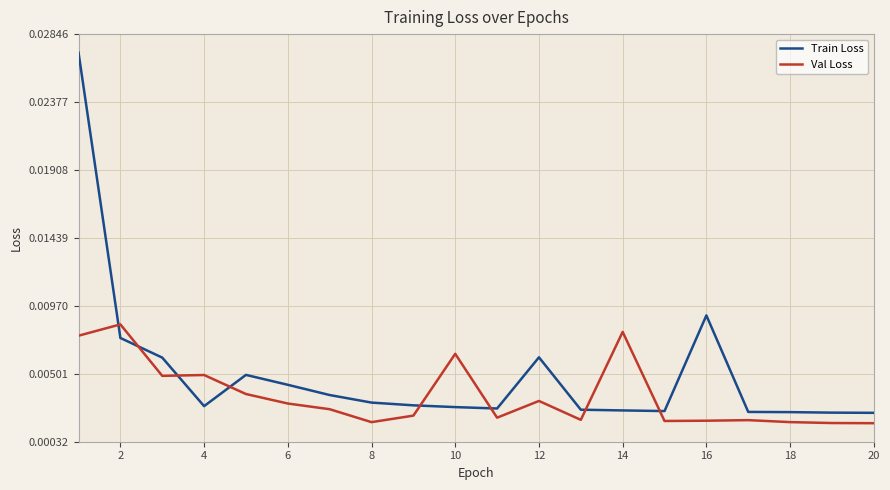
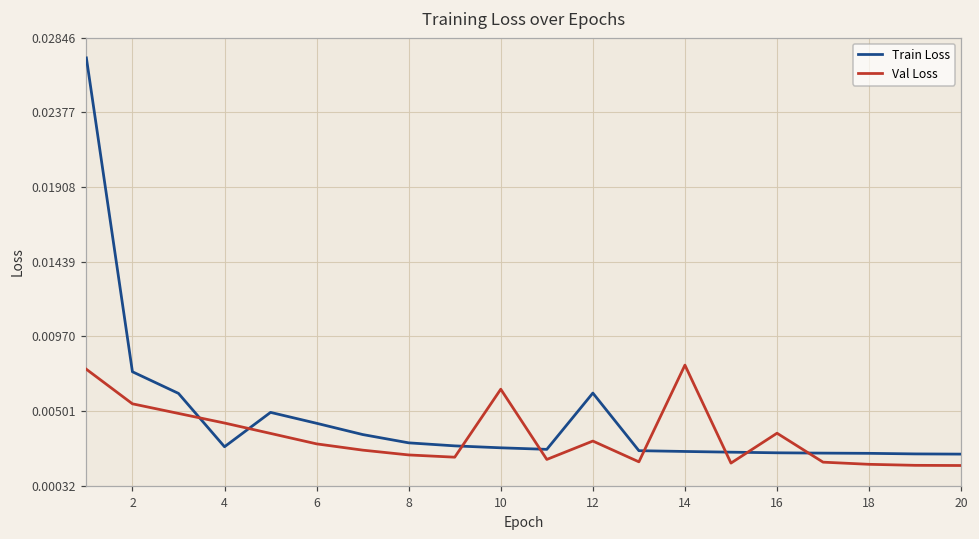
  {
    "Train Loss": {
      "2": 0.0075,
      "4": 0.0028,
      "6": 0.0042,
      "8": 0.0030,
      "10": 0.0027,
      "12": 0.0061,
      "14": 0.0025,
-     "16": 0.0090,
+     "16": 0.0024,
      "18": 0.0024,
      "20": 0.0023
    },
    "Val Loss": {
-     "2": 0.0084,
-     "4": 0.0049,
+     "2": 0.0055,
+     "4": 0.0043,
      "6": 0.0030,
-     "8": 0.0017,
+     "8": 0.0023,
      "10": 0.0064,
      "12": 0.0031,
      "14": 0.0079,
-     "16": 0.0018,
+     "16": 0.0036,
      "18": 0.0017,
      "20": 0.0016
    }
  }
